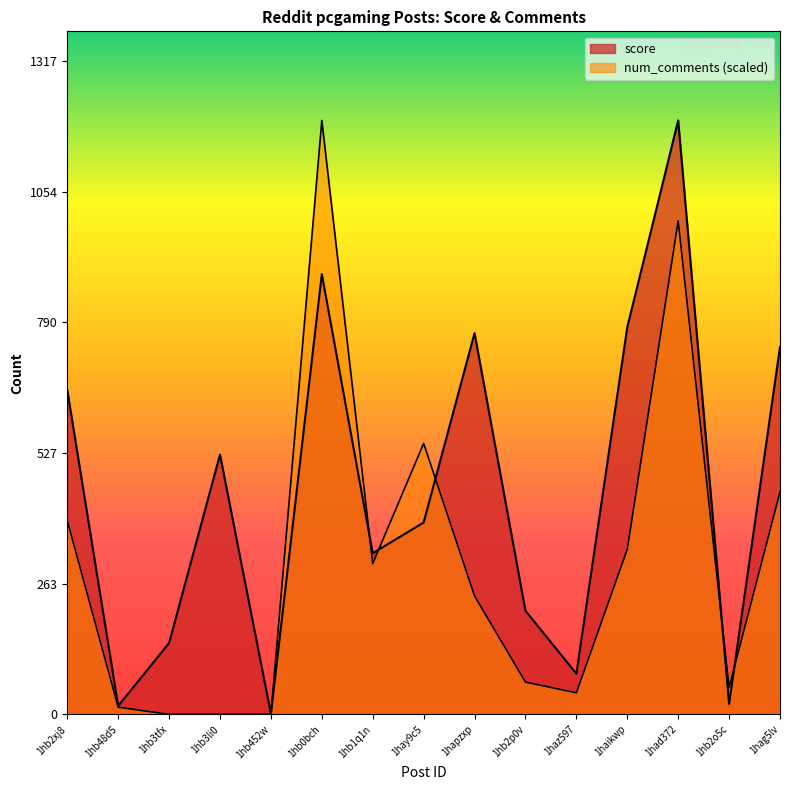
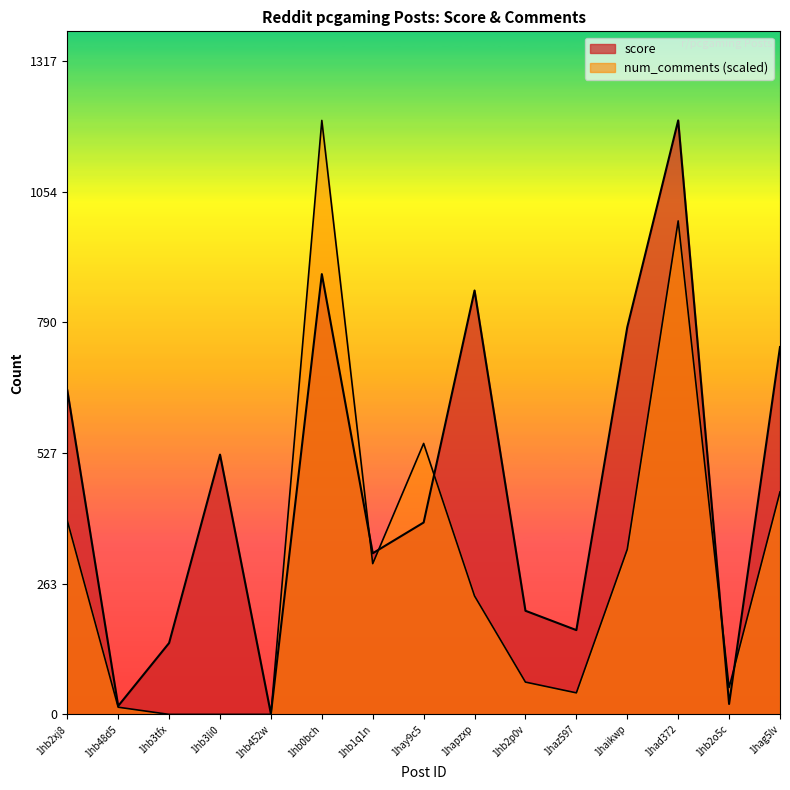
  {
    "score": {
      "1hb2xj8": 650,
      "1hb3tfx": 140,
      "1hb3li0": 520,
      "1hb0bch": 890,
      "1hb1q1n": 330,
      "1hay9c5": 390,
-     "1hapzxp": 770,
+     "1hapzxp": 860,
      "1hb2p0v": 210,
-     "1haz597": 80,
+     "1haz597": 170,
      "1haikwp": 780,
      "1had372": 1200,
      "1hb2o5c": 20,
      "1hag5lv": 740
    },
    "num_comments (scaled)": {
      "1hb2xj8": 390,
      "1hb3tfx": 0,
      "1hb3li0": 0,
      "1hb0bch": 1200,
      "1hb1q1n": 300,
      "1hay9c5": 550,
      "1hapzxp": 240,
      "1hb2p0v": 70,
      "1haz597": 40,
      "1haikwp": 330,
      "1had372": 1000,
      "1hb2o5c": 50,
      "1hag5lv": 450
    }
  }
